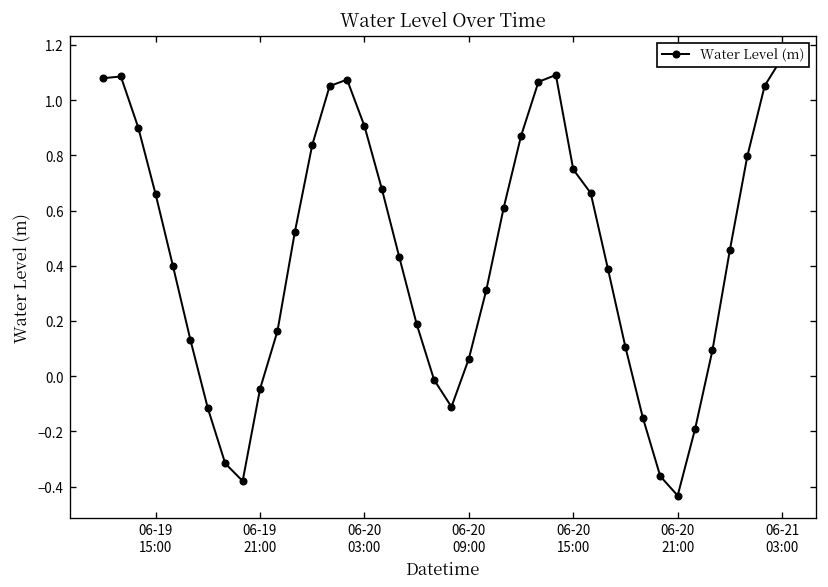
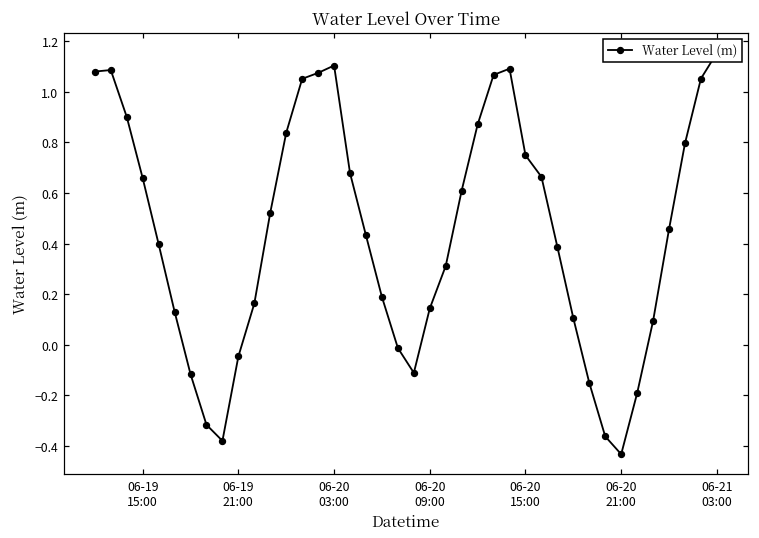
  {
    "06-19 15:00": 0.66,
    "06-19 21:00": -0.05,
-   "06-20 03:00": 0.91,
-   "06-20 09:00": 0.06,
+   "06-20 03:00": 1.10,
+   "06-20 09:00": 0.14,
    "06-20 15:00": 0.75,
    "06-20 21:00": -0.43
  }
